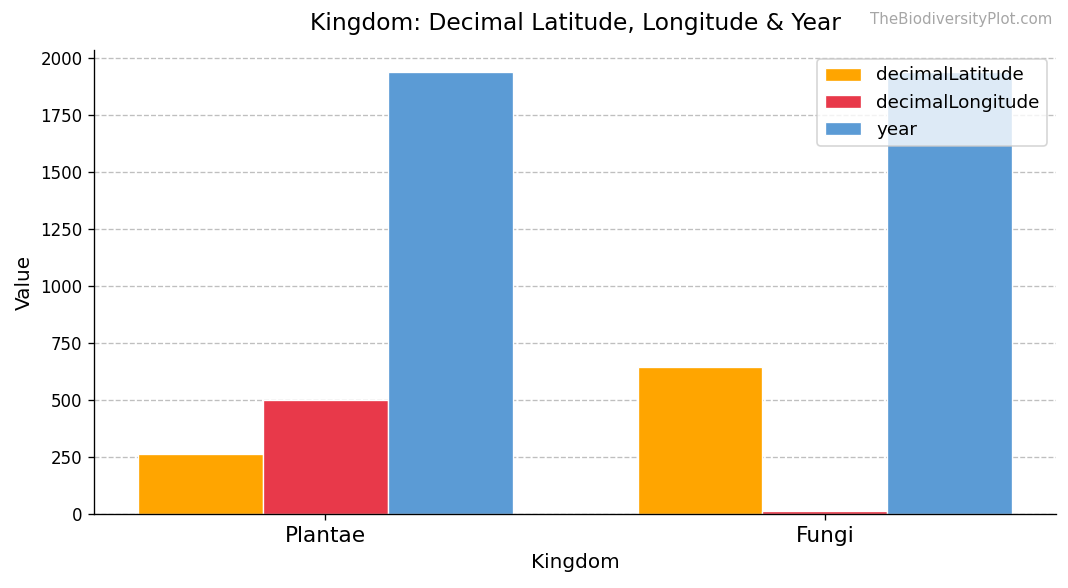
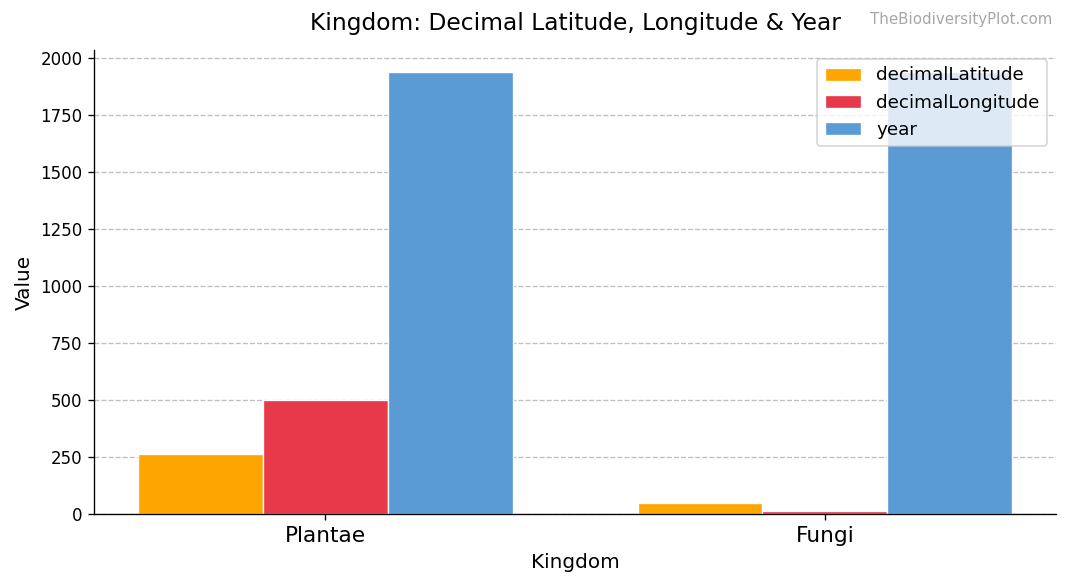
  {
    "decimalLatitude": {
      "Plantae": 260,
-     "Fungi": 650
+     "Fungi": 50
    },
    "decimalLongitude": {
      "Plantae": 500,
      "Fungi": 10
    },
    "year": {
      "Plantae": 1940
    }
  }
